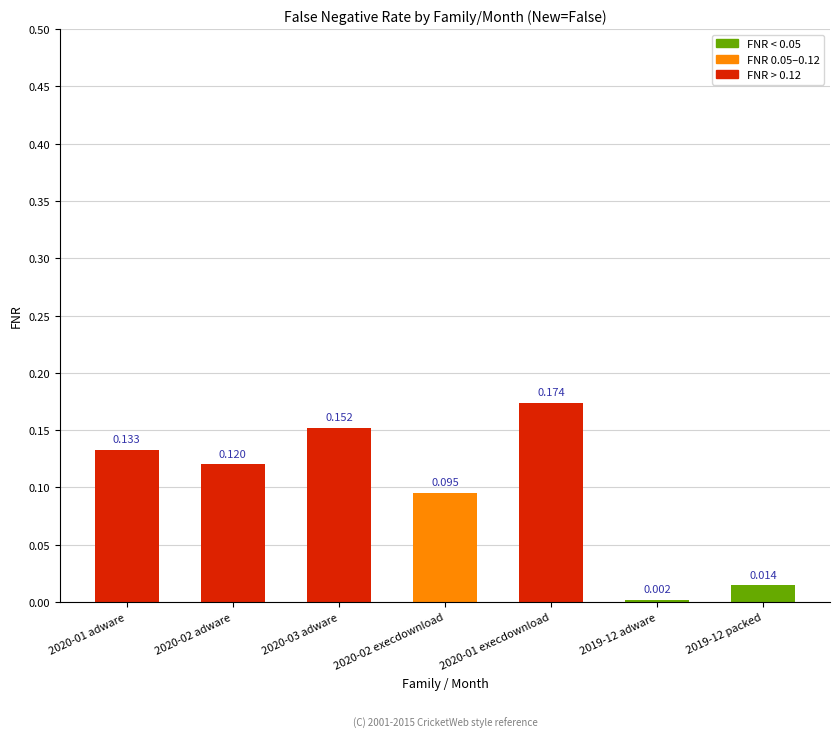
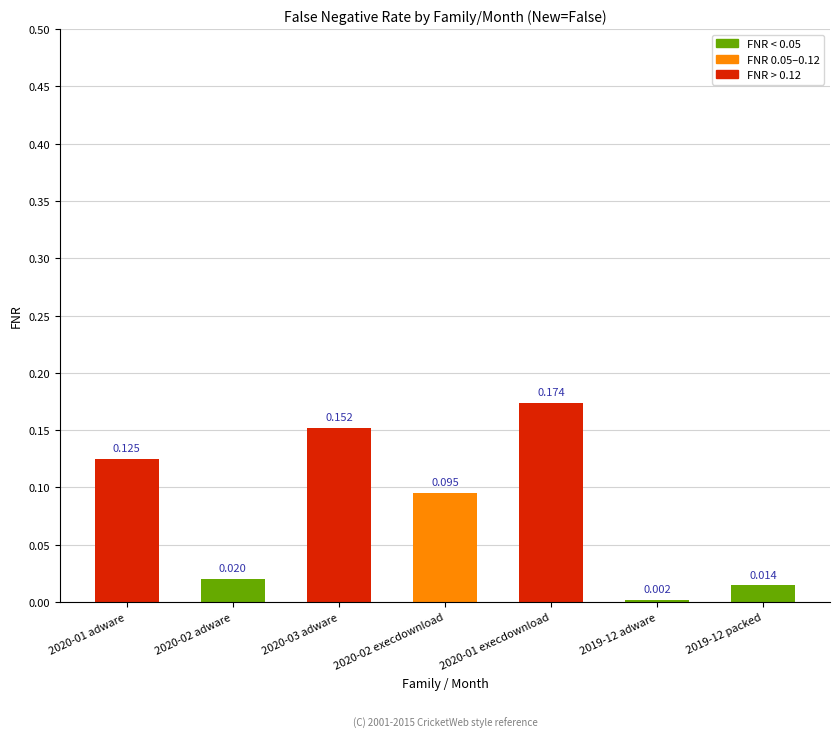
  {
-   "2020-01 adware": 0.133,
-   "2020-02 adware": 0.120,
+   "2020-01 adware": 0.125,
+   "2020-02 adware": 0.020,
    "2020-03 adware": 0.152,
    "2020-02 execdownload": 0.095,
    "2020-01 execdownload": 0.174,
    "2019-12 adware": 0.002,
    "2019-12 packed": 0.014
  }
